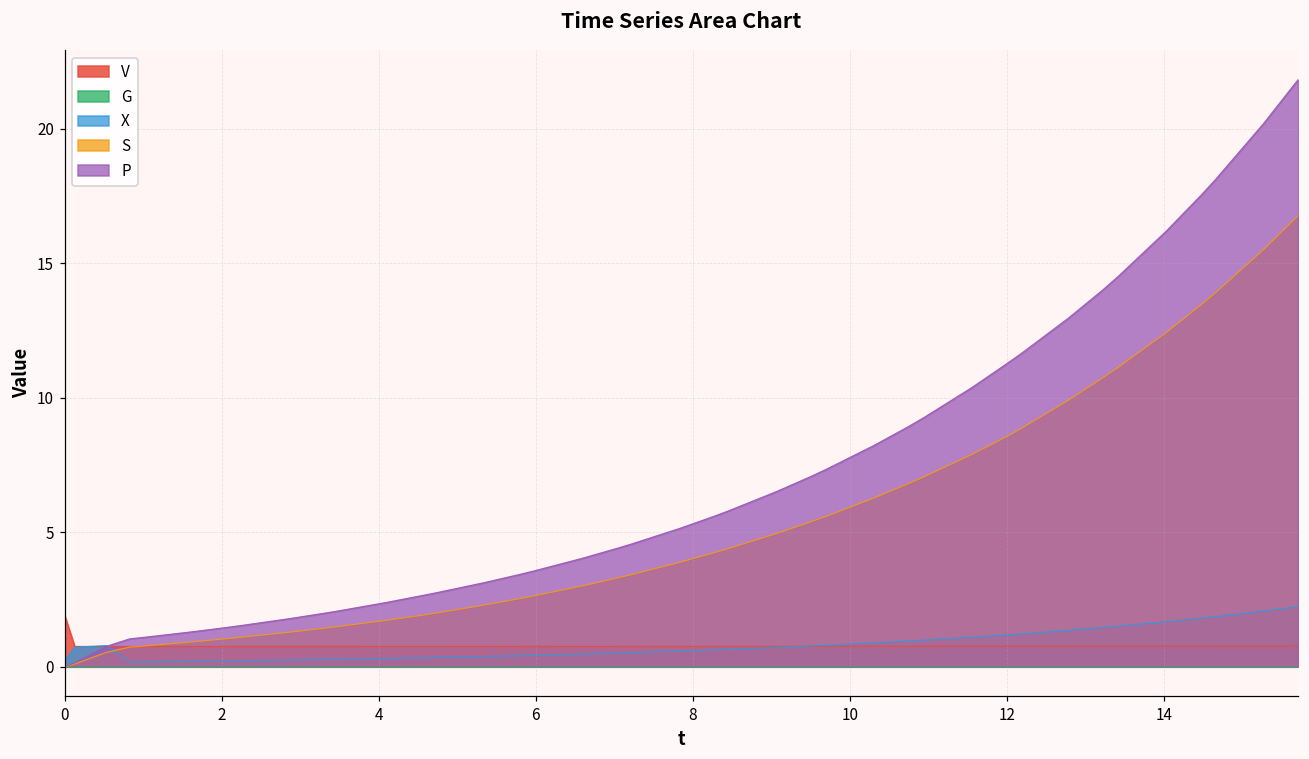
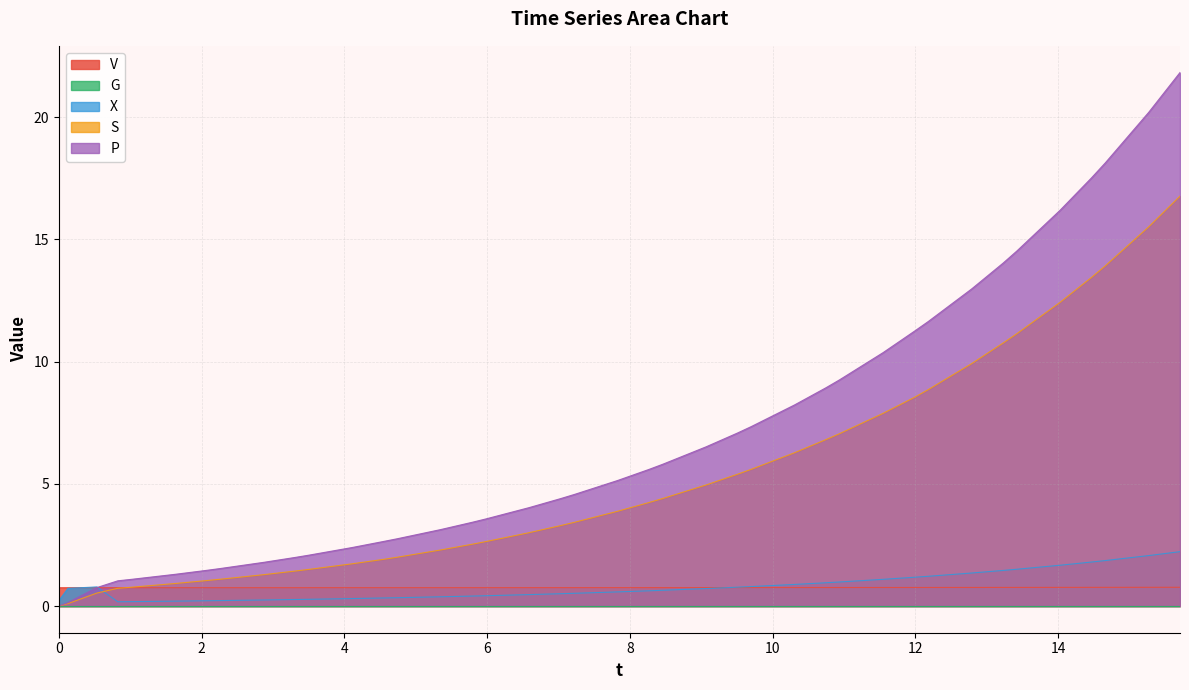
  {
    "V": {
-     "0": 1.9
+     "0": 0.8
    },
    "X": {
      "0": 0.2
    }
  }
